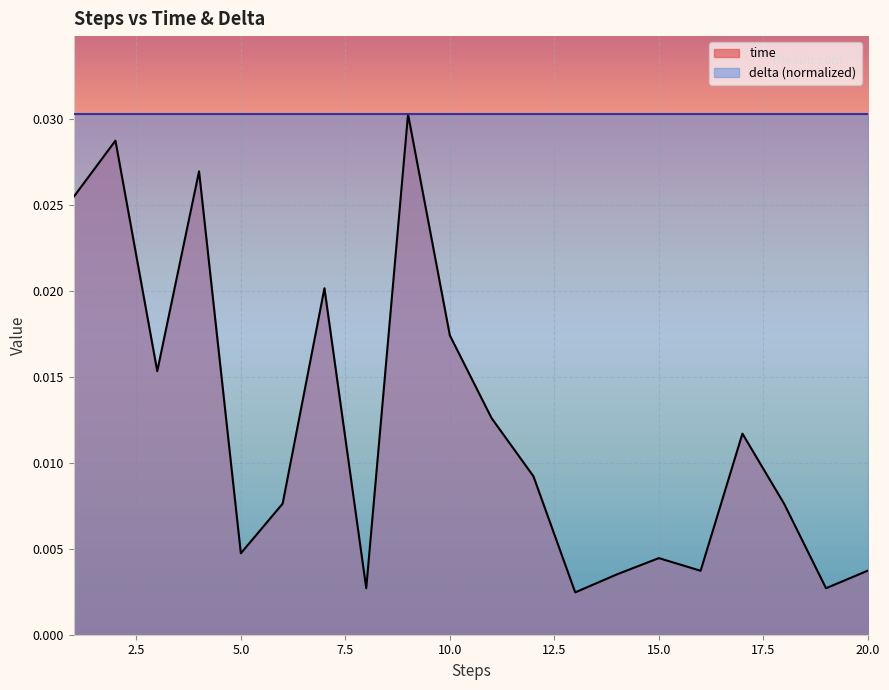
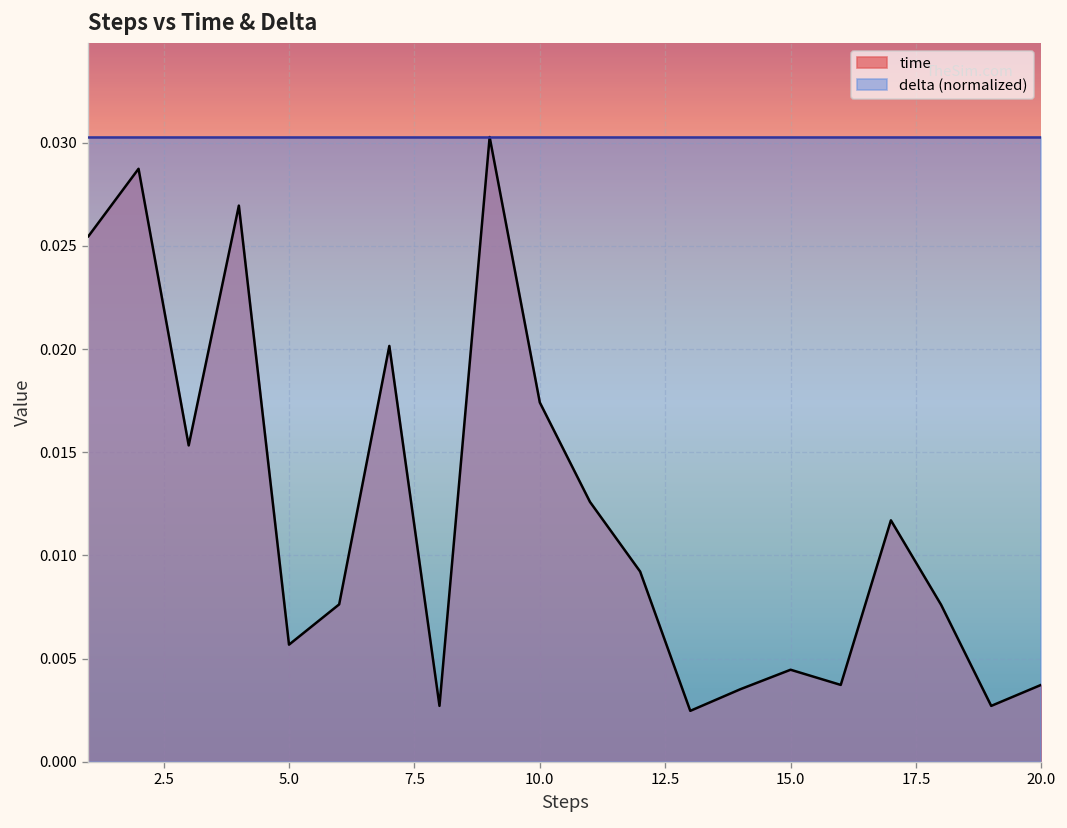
  {
    "time": {
-     "5.0": 0.0047,
+     "5.0": 0.0057,
      "10.0": 0.0174,
      "15.0": 0.0045,
      "20.0": 0.0037
    },
    "delta (normalized)": {
      "5.0": 0.0303,
      "10.0": 0.0303,
      "15.0": 0.0303,
      "20.0": 0.0303
    }
  }
